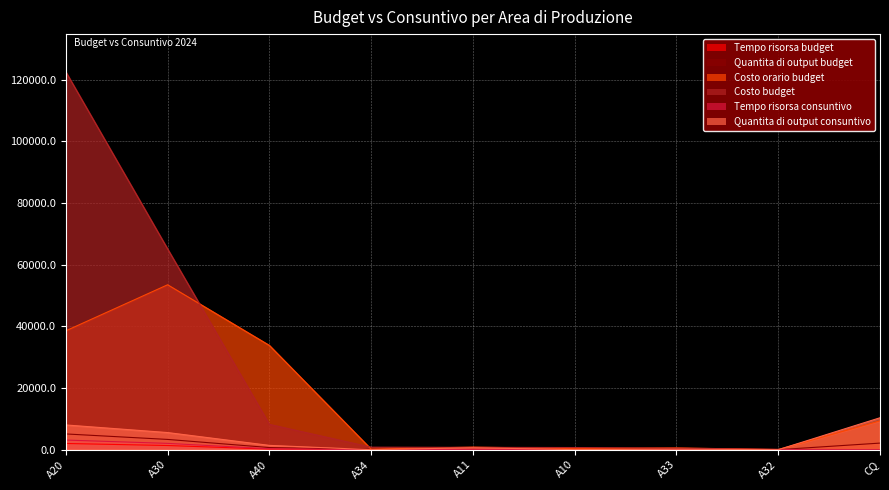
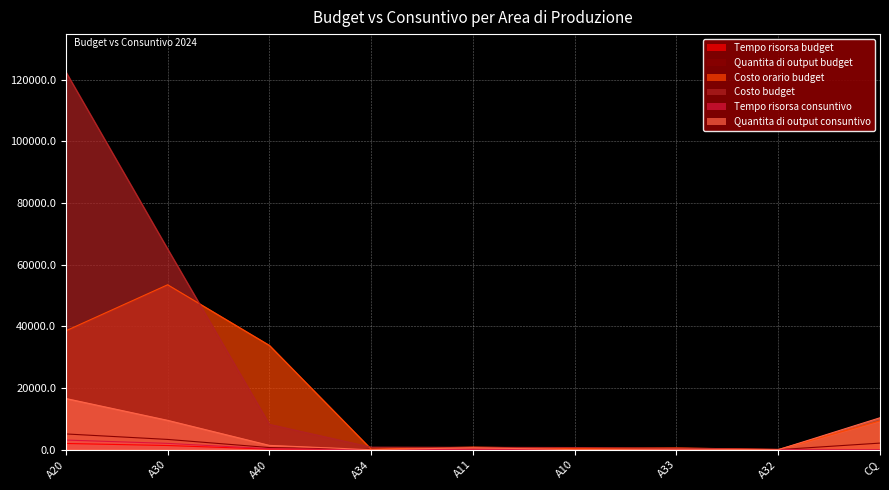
  {
    "Tempo risorsa budget": {
      "A20": 2000
    },
    "Quantita di output budget": {
      "A20": 5000,
      "A30": 3000,
      "CQ": 2000
    },
    "Costo orario budget": {
      "A20": 39000,
      "A30": 53000,
      "A40": 34000,
      "CQ": 9000
    },
    "Quantita di output consuntivo": {
-     "A20": 8000,
-     "A30": 6000,
+     "A20": 17000,
+     "A30": 10000,
      "CQ": 10000
    }
  }
